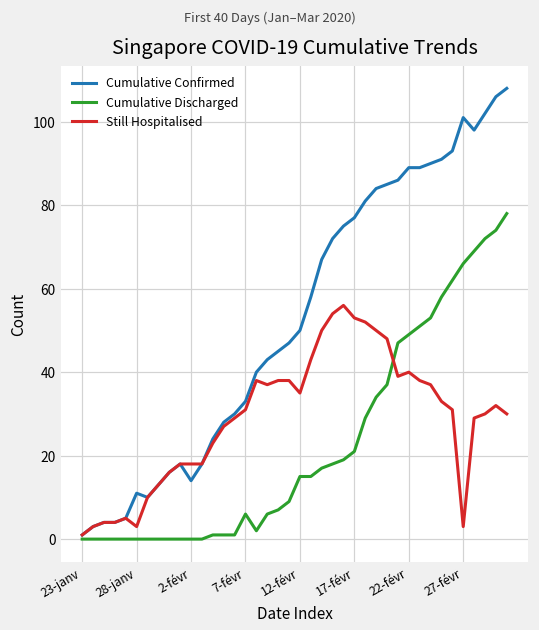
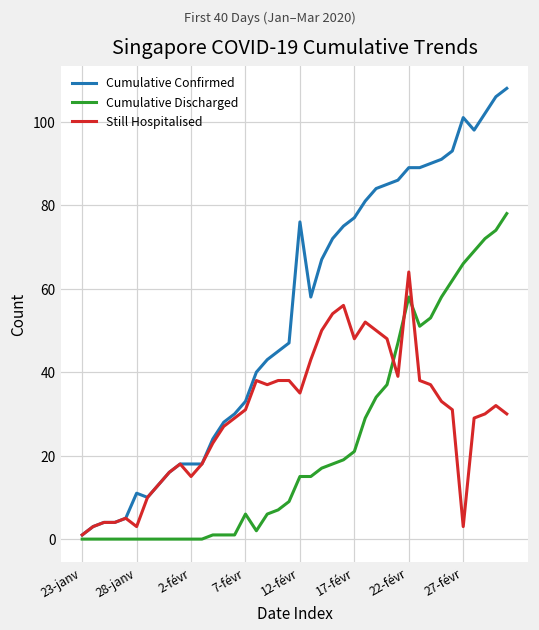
  {
    "Cumulative Confirmed": {
      "28-janv": 11,
-     "2-févr": 14,
+     "2-févr": 18,
      "7-févr": 33,
-     "12-févr": 50,
+     "12-févr": 76,
      "17-févr": 77,
      "22-févr": 89,
      "27-févr": 101
    },
    "Cumulative Discharged": {
      "23-janv": 0,
      "28-janv": 0,
      "2-févr": 0,
      "7-févr": 6,
      "12-févr": 15,
      "17-févr": 21,
-     "22-févr": 49,
+     "22-févr": 58,
      "27-févr": 66
    },
    "Still Hospitalised": {
      "28-janv": 3,
-     "2-févr": 18,
+     "2-févr": 15,
      "7-févr": 31,
      "12-févr": 35,
-     "17-févr": 53,
-     "22-févr": 40,
+     "17-févr": 48,
+     "22-févr": 64,
      "27-févr": 3
    }
  }
